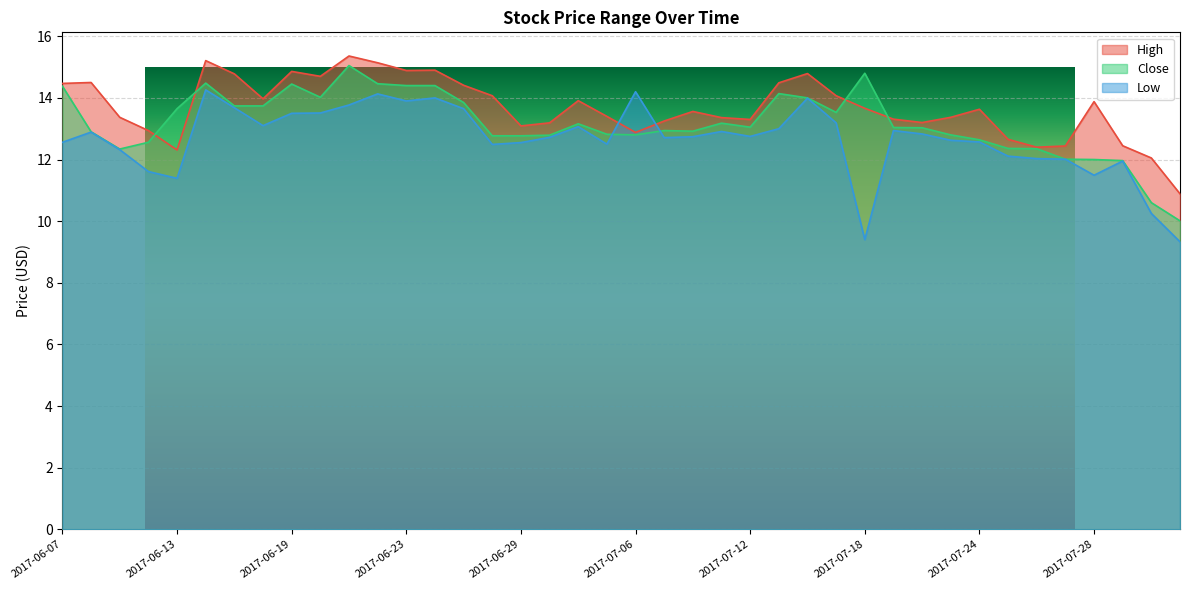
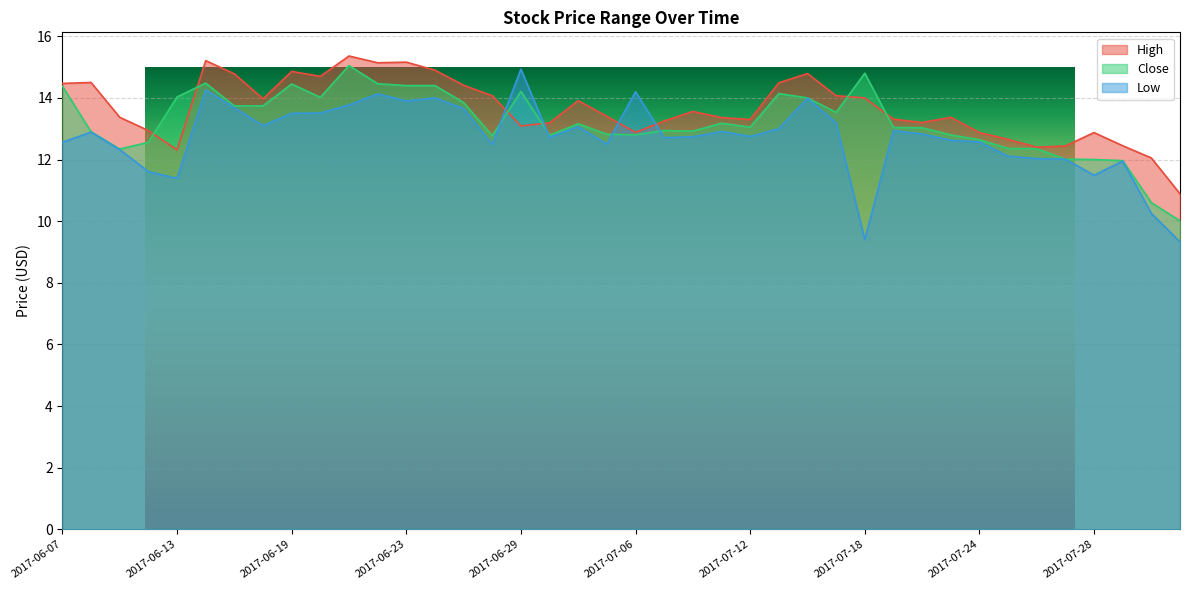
  {
    "High": {
      "2017-06-07": 14.5,
      "2017-06-13": 12.3,
      "2017-06-19": 14.9,
-     "2017-06-23": 14.9,
+     "2017-06-23": 15.2,
      "2017-06-29": 13.1,
      "2017-07-12": 13.3,
-     "2017-07-18": 13.7,
-     "2017-07-24": 13.6,
-     "2017-07-28": 13.9
+     "2017-07-18": 14.0,
+     "2017-07-24": 12.9,
+     "2017-07-28": 12.9
    },
    "Close": {
      "2017-06-07": 14.4,
-     "2017-06-13": 13.7,
+     "2017-06-13": 14.0,
      "2017-06-19": 14.5,
      "2017-06-23": 14.4,
-     "2017-06-29": 12.8,
+     "2017-06-29": 14.2,
      "2017-07-12": 13.1,
      "2017-07-18": 14.8,
      "2017-07-28": 12.0
    },
    "Low": {
      "2017-06-07": 12.6,
      "2017-06-13": 11.4,
      "2017-06-19": 13.5,
      "2017-06-23": 13.9,
-     "2017-06-29": 12.6,
+     "2017-06-29": 14.9,
      "2017-07-06": 14.2,
      "2017-07-12": 12.8,
      "2017-07-18": 9.4,
      "2017-07-28": 11.5
    }
  }
